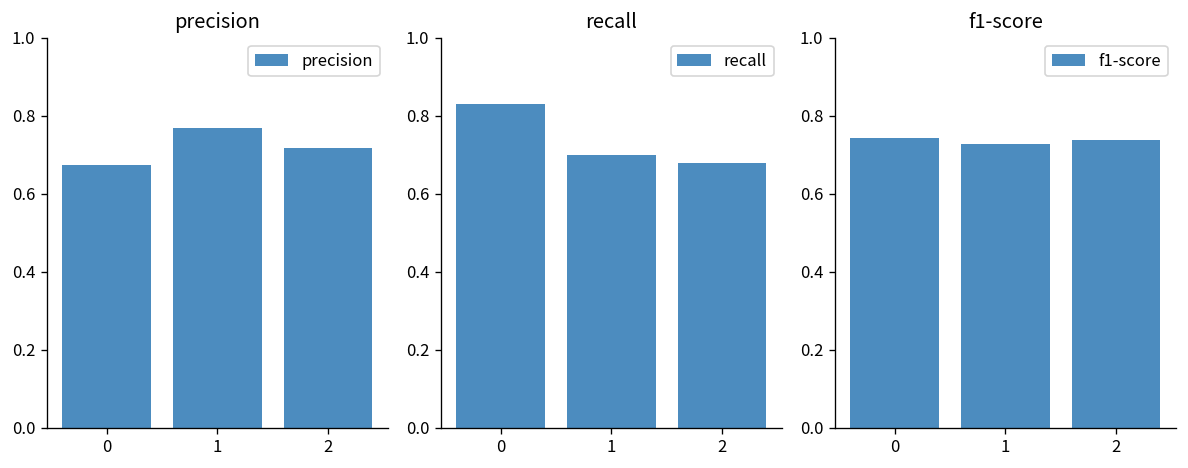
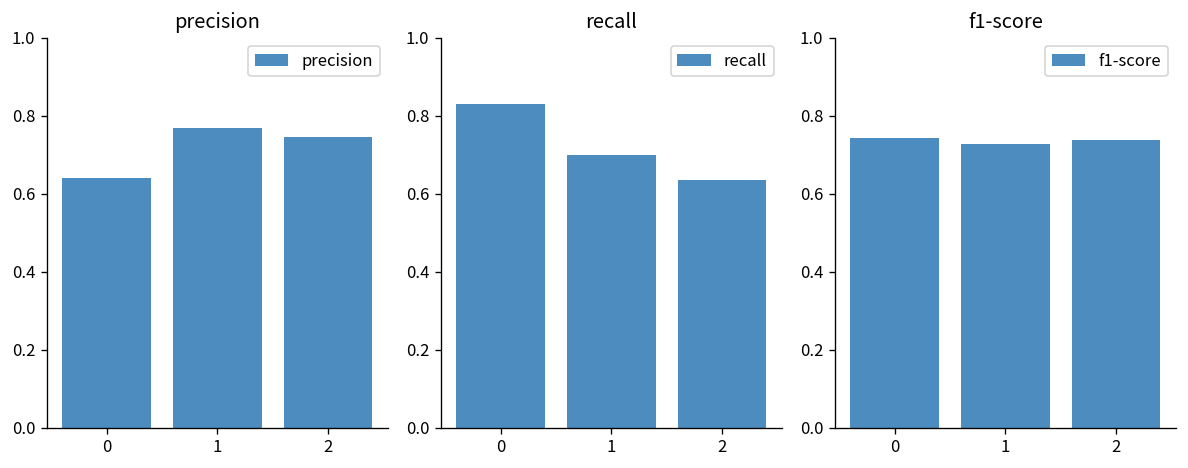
  {
    "precision": {
-     "0": 0.67,
+     "0": 0.64,
      "1": 0.77,
-     "2": 0.72
+     "2": 0.75
    },
    "recall": {
      "0": 0.83,
      "1": 0.70,
-     "2": 0.68
+     "2": 0.63
    },
    "f1-score": {
      "0": 0.74,
      "1": 0.73,
      "2": 0.74
    }
  }
